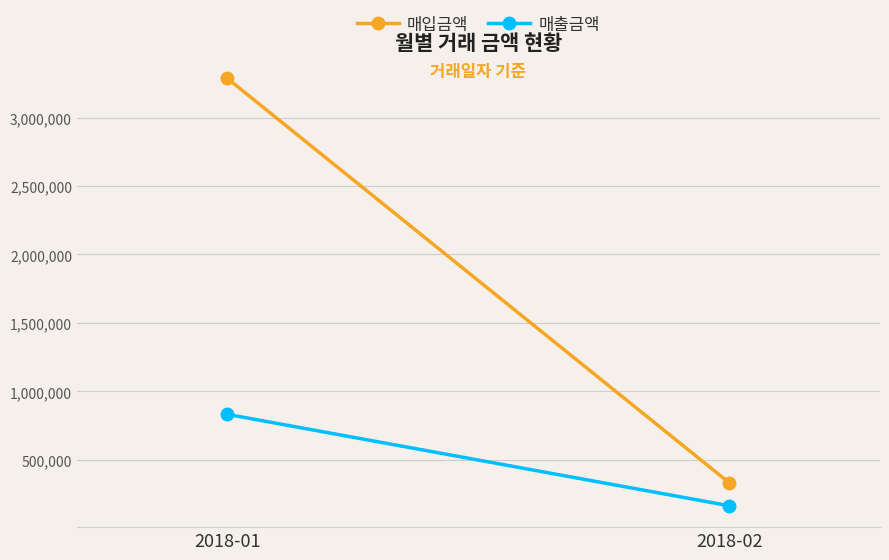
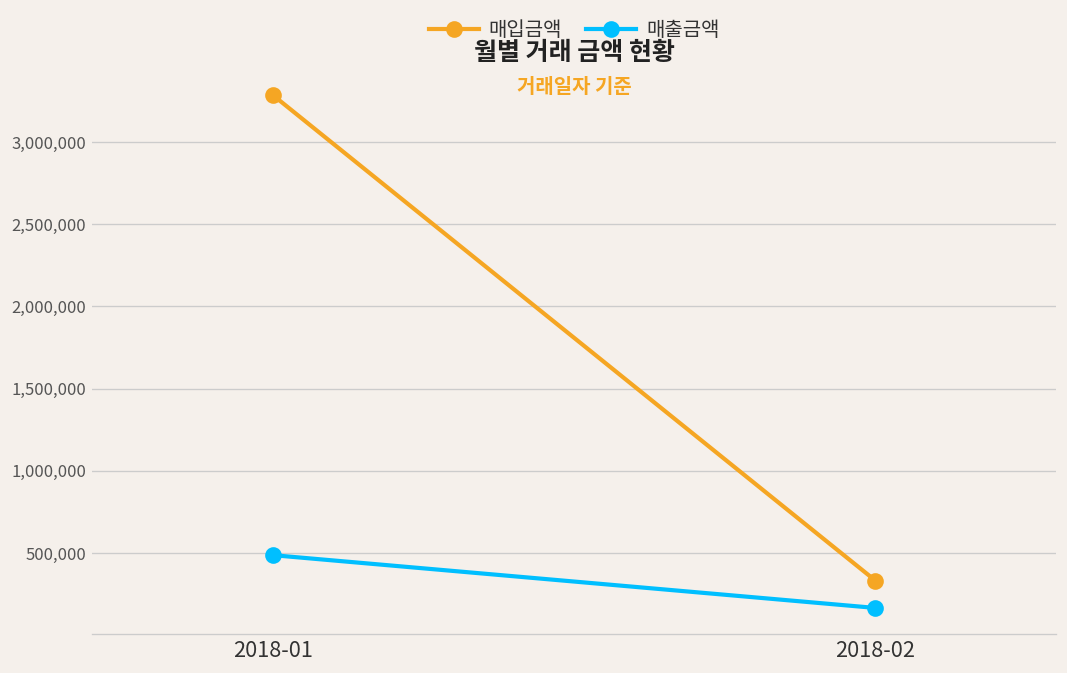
  {
    "매입금액": {
      "2018-01": "3,280,000",
      "2018-02": "330,000"
    },
    "매출금액": {
-     "2018-01": "830,000",
+     "2018-01": "490,000",
      "2018-02": "170,000"
    }
  }
